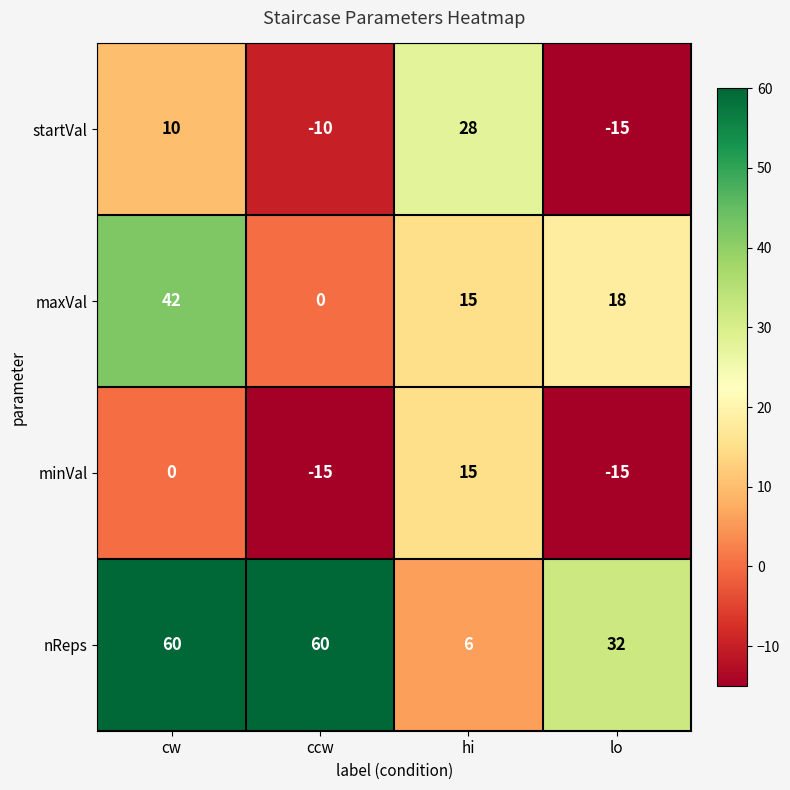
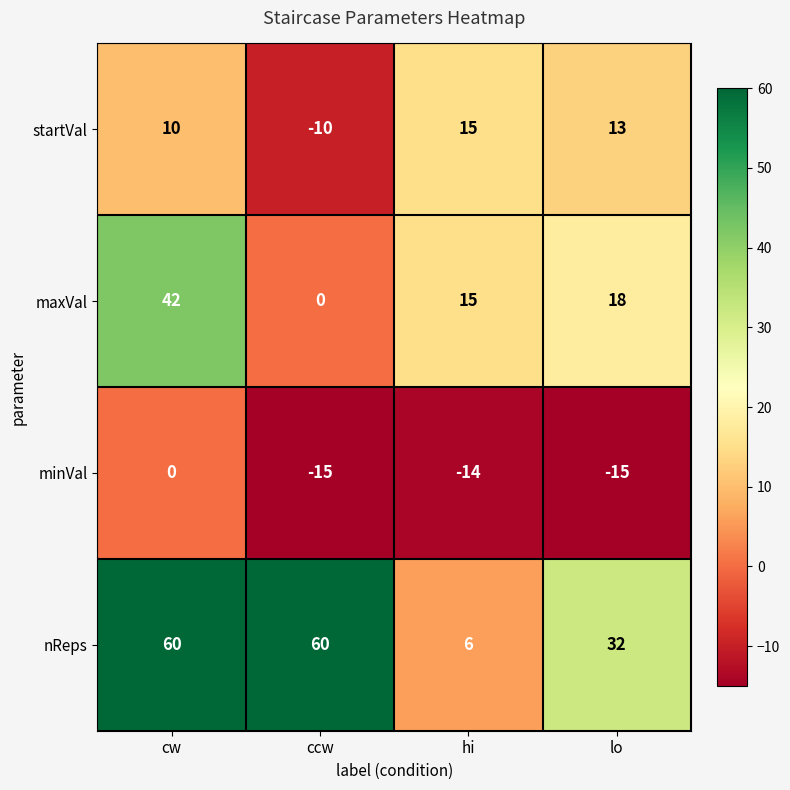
  {
    "startVal": {
      "cw": 10,
      "ccw": -10,
-     "hi": 28,
-     "lo": -15
+     "hi": 15,
+     "lo": 13
    },
    "maxVal": {
      "cw": 42,
      "ccw": 0,
      "hi": 15,
      "lo": 18
    },
    "minVal": {
      "cw": 0,
      "ccw": -15,
-     "hi": 15,
+     "hi": -14,
      "lo": -15
    },
    "nReps": {
      "cw": 60,
      "ccw": 60,
      "hi": 6,
      "lo": 32
    }
  }
